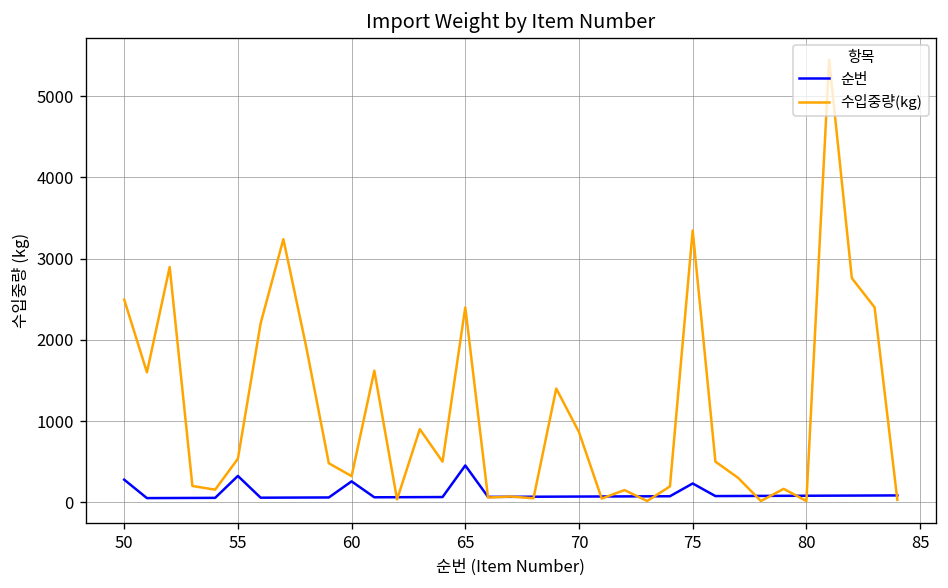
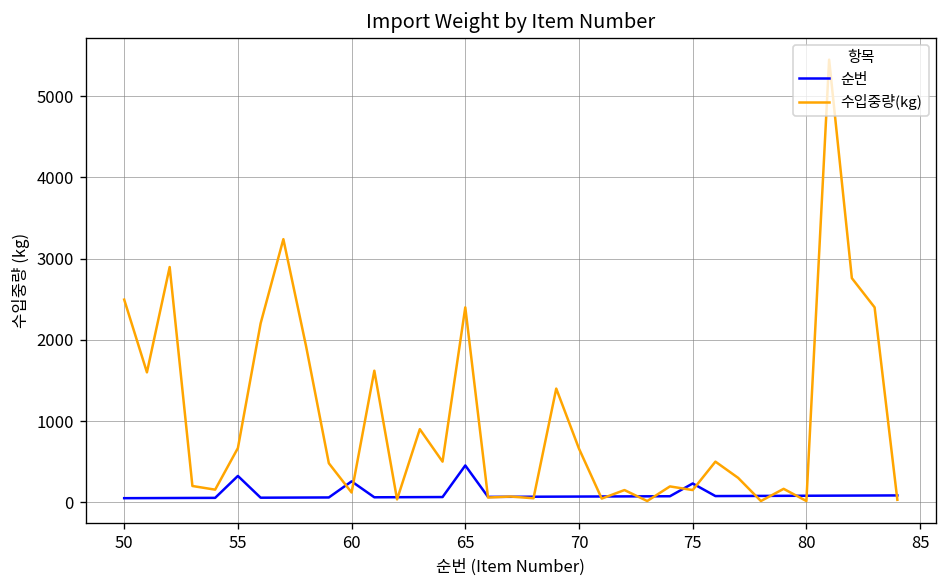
  {
    "순번": {
-     "50": 300,
+     "50": 100,
      "55": 300,
      "60": 300,
      "65": 500,
      "70": 100,
      "75": 200,
      "80": 100
    },
    "수입중량(kg)": {
      "50": 2500,
-     "55": 500,
-     "60": 300,
+     "55": 700,
+     "60": 100,
      "65": 2400,
-     "70": 900,
-     "75": 3300,
+     "70": 700,
+     "75": 200,
      "80": 0
    }
  }
